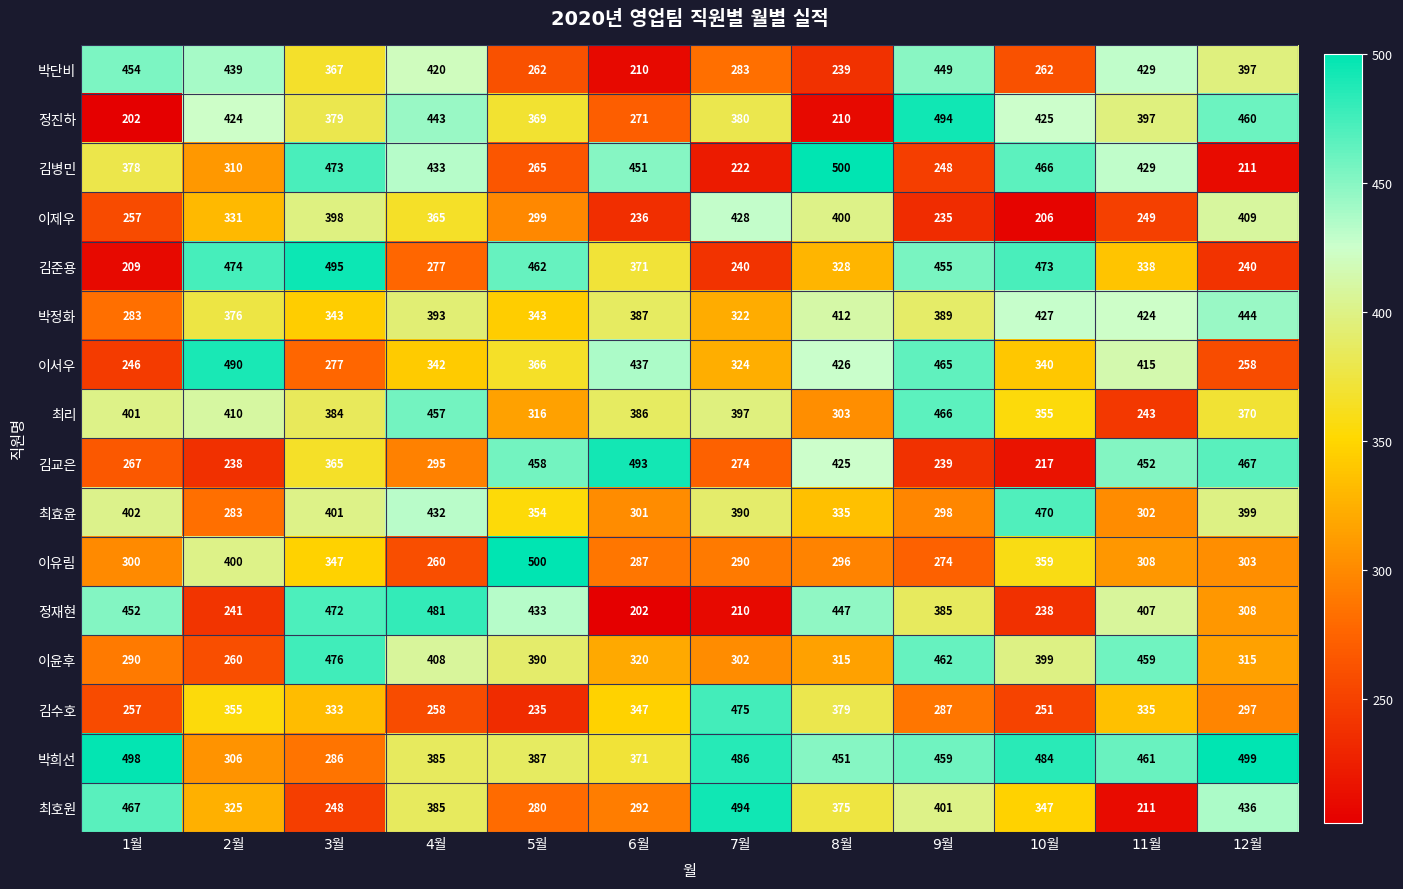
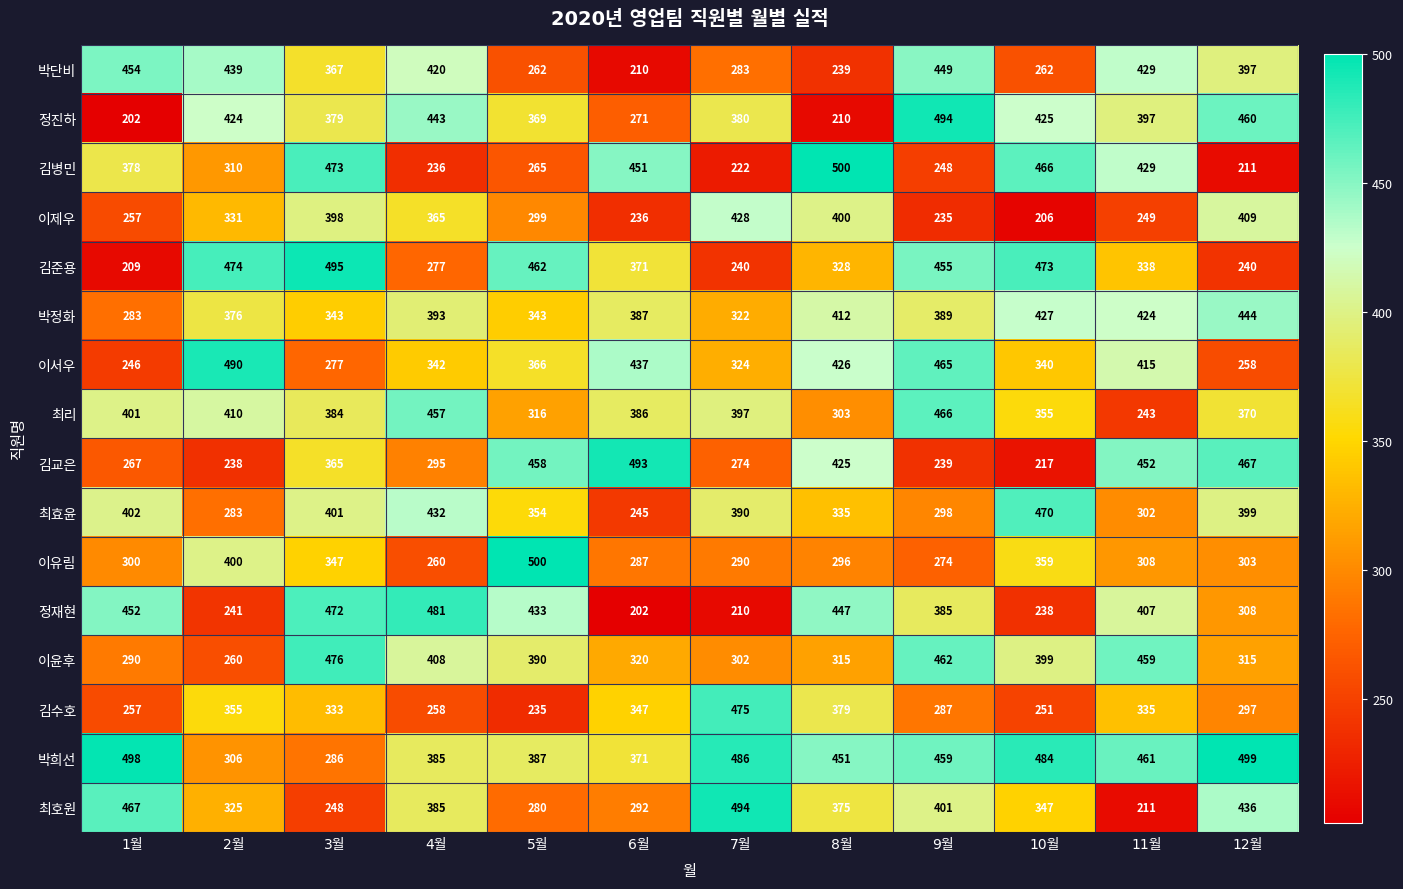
  {
    "박단비": {
      "1월": 454,
      "2월": 439,
      "3월": 367,
      "4월": 420,
      "5월": 262,
      "6월": 210,
      "7월": 283,
      "8월": 239,
      "9월": 449,
      "10월": 262,
      "11월": 429,
      "12월": 397
    },
    "정진하": {
      "1월": 202,
      "2월": 424,
      "3월": 379,
      "4월": 443,
      "5월": 369,
      "6월": 271,
      "7월": 380,
      "8월": 210,
      "9월": 494,
      "10월": 425,
      "11월": 397,
      "12월": 460
    },
    "김병민": {
      "1월": 378,
      "2월": 310,
      "3월": 473,
-     "4월": 433,
+     "4월": 236,
      "5월": 265,
      "6월": 451,
      "7월": 222,
      "8월": 500,
      "9월": 248,
      "10월": 466,
      "11월": 429,
      "12월": 211
    },
    "이제우": {
      "1월": 257,
      "2월": 331,
      "3월": 398,
      "4월": 365,
      "5월": 299,
      "6월": 236,
      "7월": 428,
      "8월": 400,
      "9월": 235,
      "10월": 206,
      "11월": 249,
      "12월": 409
    },
    "김준용": {
      "1월": 209,
      "2월": 474,
      "3월": 495,
      "4월": 277,
      "5월": 462,
      "6월": 371,
      "7월": 240,
      "8월": 328,
      "9월": 455,
      "10월": 473,
      "11월": 338,
      "12월": 240
    },
    "박정화": {
      "1월": 283,
      "2월": 376,
      "3월": 343,
      "4월": 393,
      "5월": 343,
      "6월": 387,
      "7월": 322,
      "8월": 412,
      "9월": 389,
      "10월": 427,
      "11월": 424,
      "12월": 444
    },
    "이서우": {
      "1월": 246,
      "2월": 490,
      "3월": 277,
      "4월": 342,
      "5월": 366,
      "6월": 437,
      "7월": 324,
      "8월": 426,
      "9월": 465,
      "10월": 340,
      "11월": 415,
      "12월": 258
    },
    "최리": {
      "1월": 401,
      "2월": 410,
      "3월": 384,
      "4월": 457,
      "5월": 316,
      "6월": 386,
      "7월": 397,
      "8월": 303,
      "9월": 466,
      "10월": 355,
      "11월": 243,
      "12월": 370
    },
    "김교은": {
      "1월": 267,
      "2월": 238,
      "3월": 365,
      "4월": 295,
      "5월": 458,
      "6월": 493,
      "7월": 274,
      "8월": 425,
      "9월": 239,
      "10월": 217,
      "11월": 452,
      "12월": 467
    },
    "최효윤": {
      "1월": 402,
      "2월": 283,
      "3월": 401,
      "4월": 432,
      "5월": 354,
-     "6월": 301,
+     "6월": 245,
      "7월": 390,
      "8월": 335,
      "9월": 298,
      "10월": 470,
      "11월": 302,
      "12월": 399
    },
    "이유림": {
      "1월": 300,
      "2월": 400,
      "3월": 347,
      "4월": 260,
      "5월": 500,
      "6월": 287,
      "7월": 290,
      "8월": 296,
      "9월": 274,
      "10월": 359,
      "11월": 308,
      "12월": 303
    },
    "정재현": {
      "1월": 452,
      "2월": 241,
      "3월": 472,
      "4월": 481,
      "5월": 433,
      "6월": 202,
      "7월": 210,
      "8월": 447,
      "9월": 385,
      "10월": 238,
      "11월": 407,
      "12월": 308
    },
    "이윤후": {
      "1월": 290,
      "2월": 260,
      "3월": 476,
      "4월": 408,
      "5월": 390,
      "6월": 320,
      "7월": 302,
      "8월": 315,
      "9월": 462,
      "10월": 399,
      "11월": 459,
      "12월": 315
    },
    "김수호": {
      "1월": 257,
      "2월": 355,
      "3월": 333,
      "4월": 258,
      "5월": 235,
      "6월": 347,
      "7월": 475,
      "8월": 379,
      "9월": 287,
      "10월": 251,
      "11월": 335,
      "12월": 297
    },
    "박희선": {
      "1월": 498,
      "2월": 306,
      "3월": 286,
      "4월": 385,
      "5월": 387,
      "6월": 371,
      "7월": 486,
      "8월": 451,
      "9월": 459,
      "10월": 484,
      "11월": 461,
      "12월": 499
    },
    "최호원": {
      "1월": 467,
      "2월": 325,
      "3월": 248,
      "4월": 385,
      "5월": 280,
      "6월": 292,
      "7월": 494,
      "8월": 375,
      "9월": 401,
      "10월": 347,
      "11월": 211,
      "12월": 436
    }
  }
